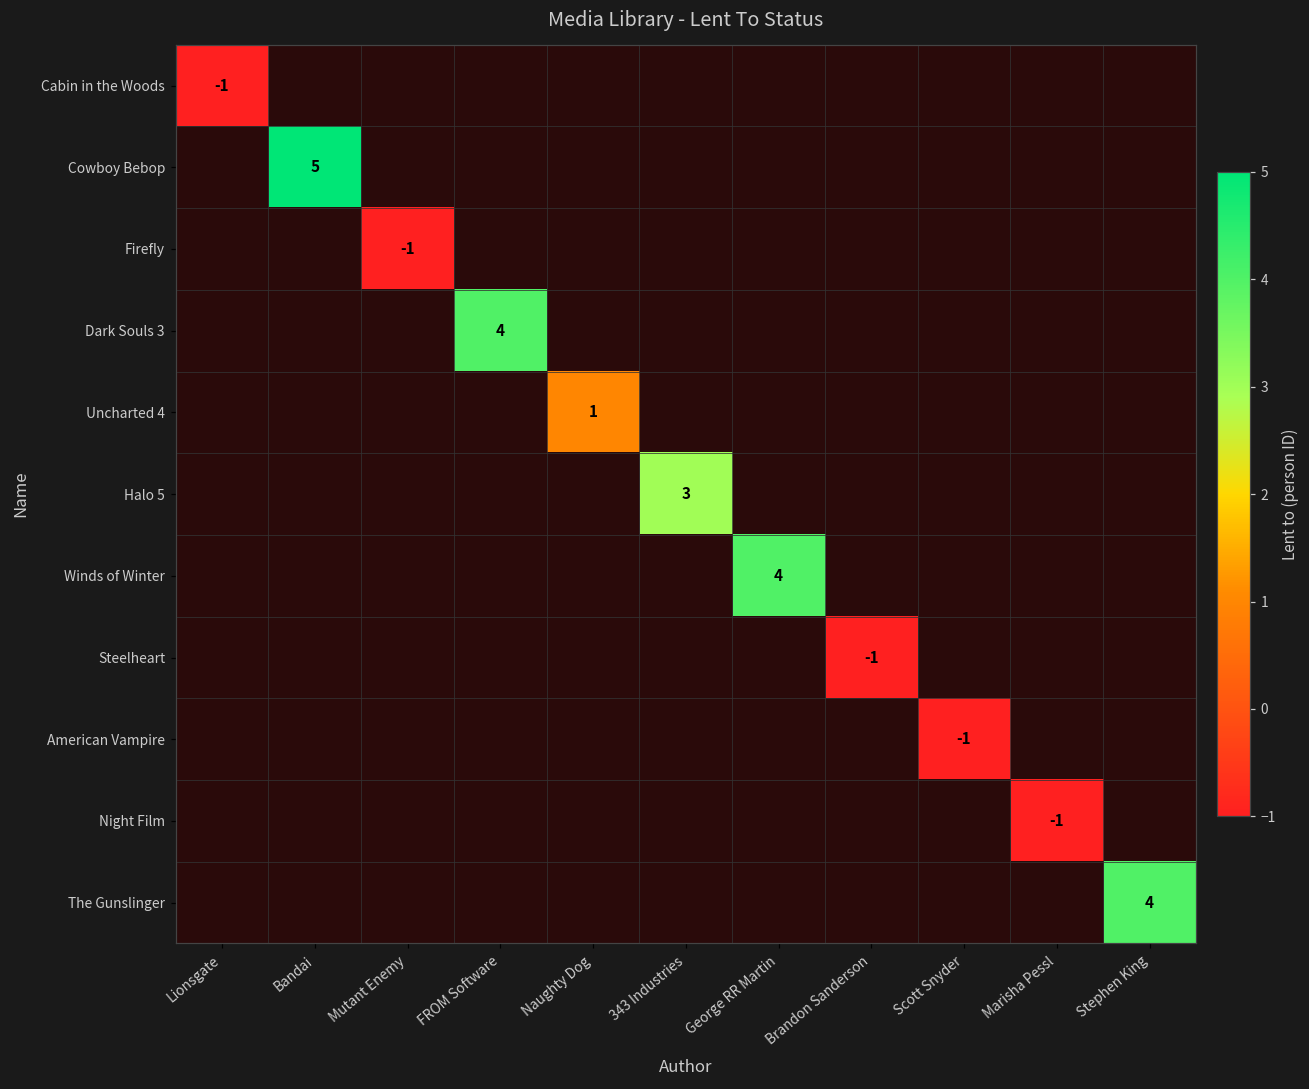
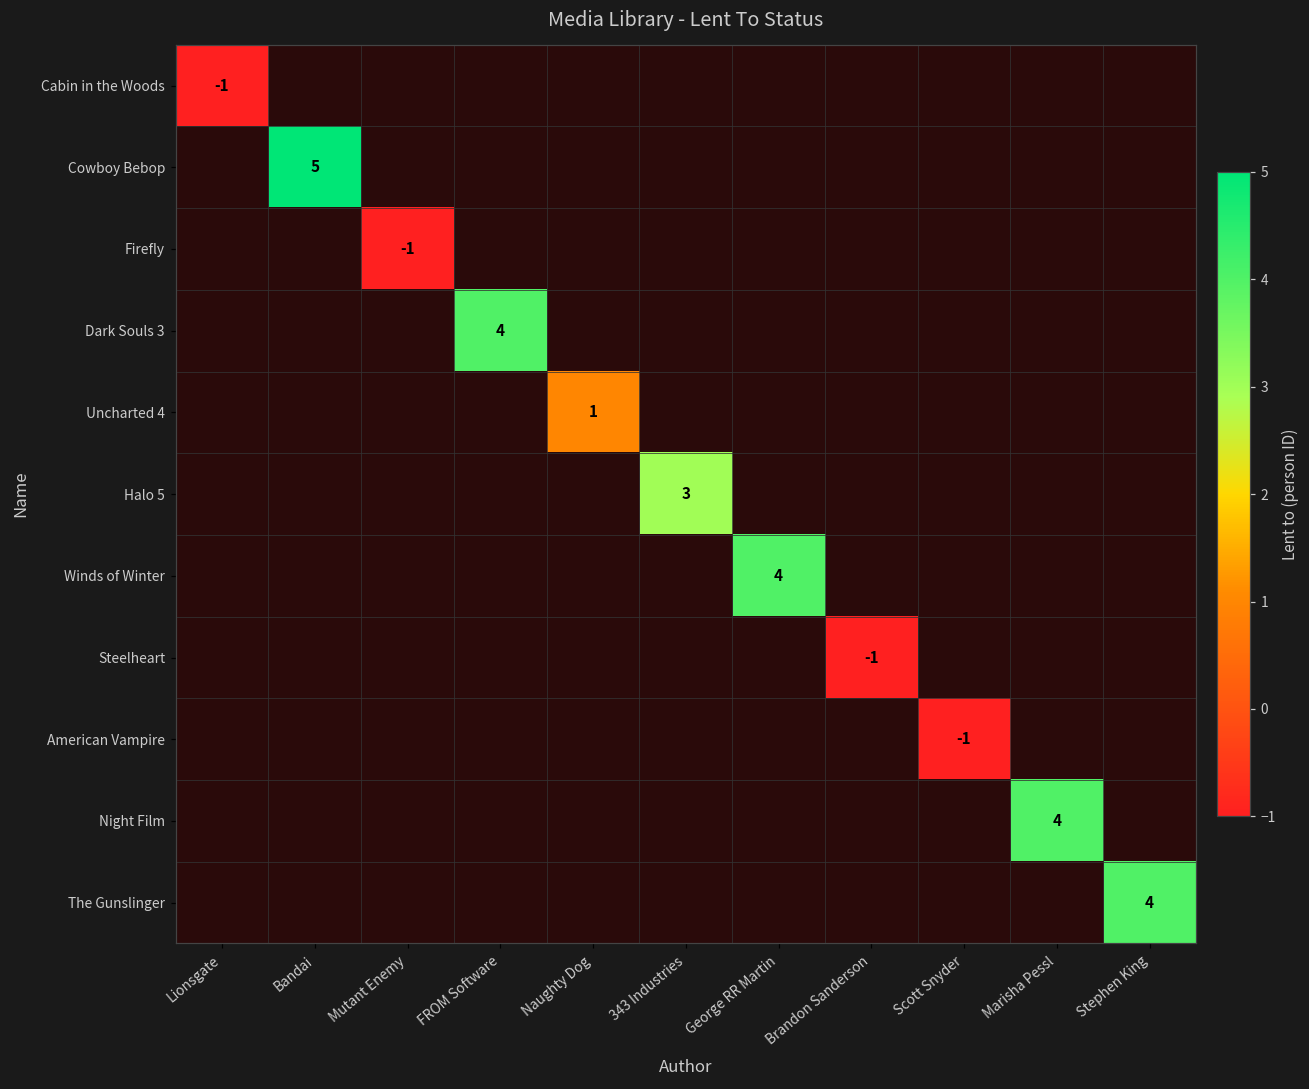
  {
    "Cabin in the Woods": {
      "Lionsgate": -1
    },
    "Cowboy Bebop": {
      "Bandai": 5
    },
    "Firefly": {
      "Mutant Enemy": -1
    },
    "Dark Souls 3": {
      "FROM Software": 4
    },
    "Uncharted 4": {
      "Naughty Dog": 1
    },
    "Halo 5": {
      "343 Industries": 3
    },
    "Winds of Winter": {
      "George RR Martin": 4
    },
    "Steelheart": {
      "Brandon Sanderson": -1
    },
    "American Vampire": {
      "Scott Snyder": -1
    },
    "Night Film": {
-     "Marisha Pessl": -1
+     "Marisha Pessl": 4
    },
    "The Gunslinger": {
      "Stephen King": 4
    }
  }
